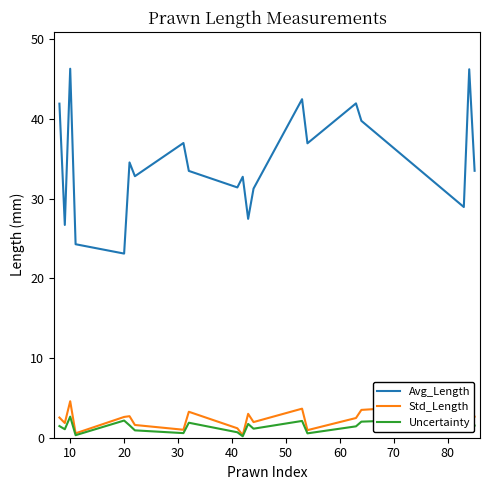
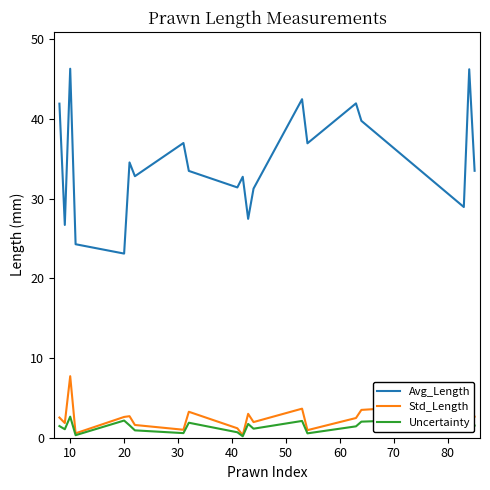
  {
    "Avg_Length": {
      "10": 46,
      "20": 23
    },
    "Std_Length": {
-     "10": 5,
+     "10": 8,
      "20": 3
    },
    "Uncertainty": {
      "10": 3,
      "20": 2
    }
  }
